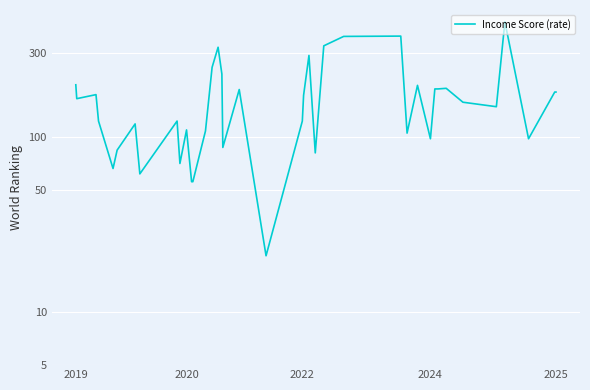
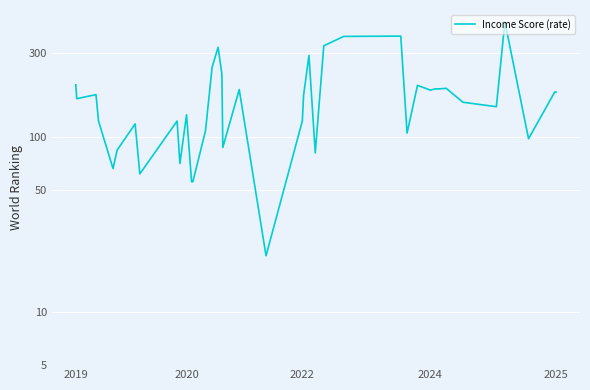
  {
    "2019": 200,
-   "2020": 110,
+   "2020": 130,
    "2022": 120,
-   "2024": 100,
+   "2024": 180,
    "2025": 180
  }
